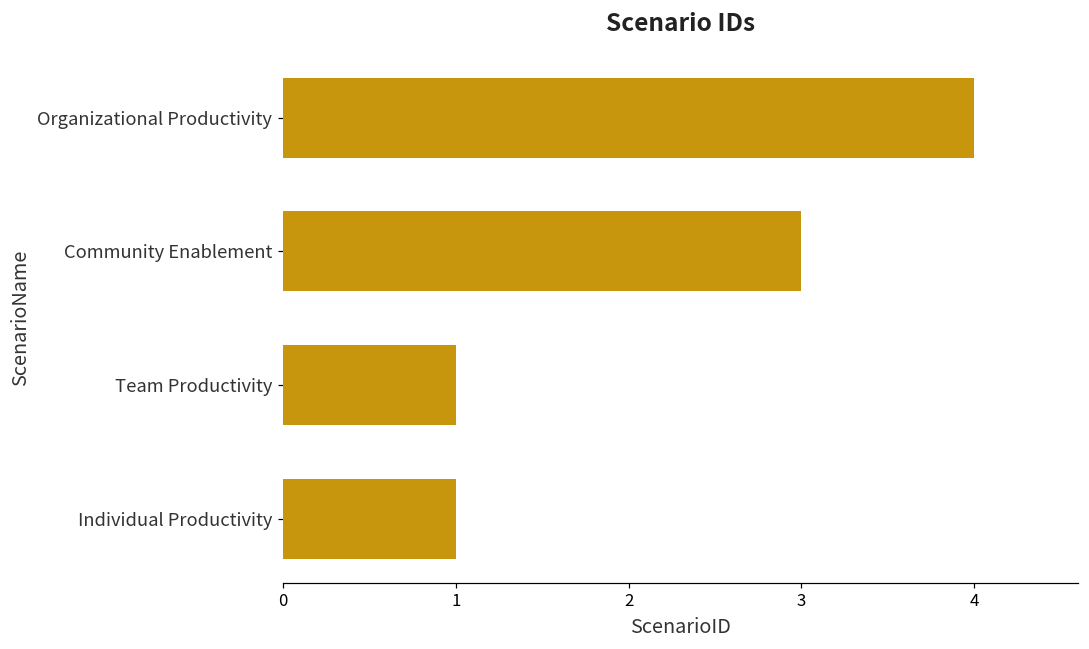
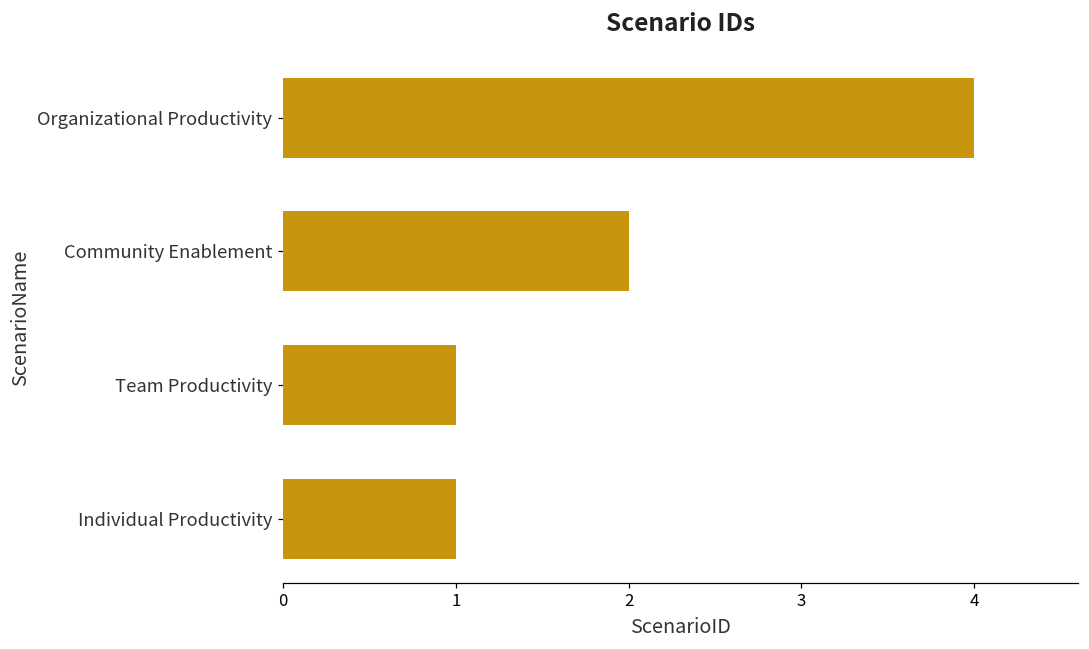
  {
    "Organizational Productivity": 4,
-   "Community Enablement": 3,
+   "Community Enablement": 2,
    "Team Productivity": 1,
    "Individual Productivity": 1
  }
